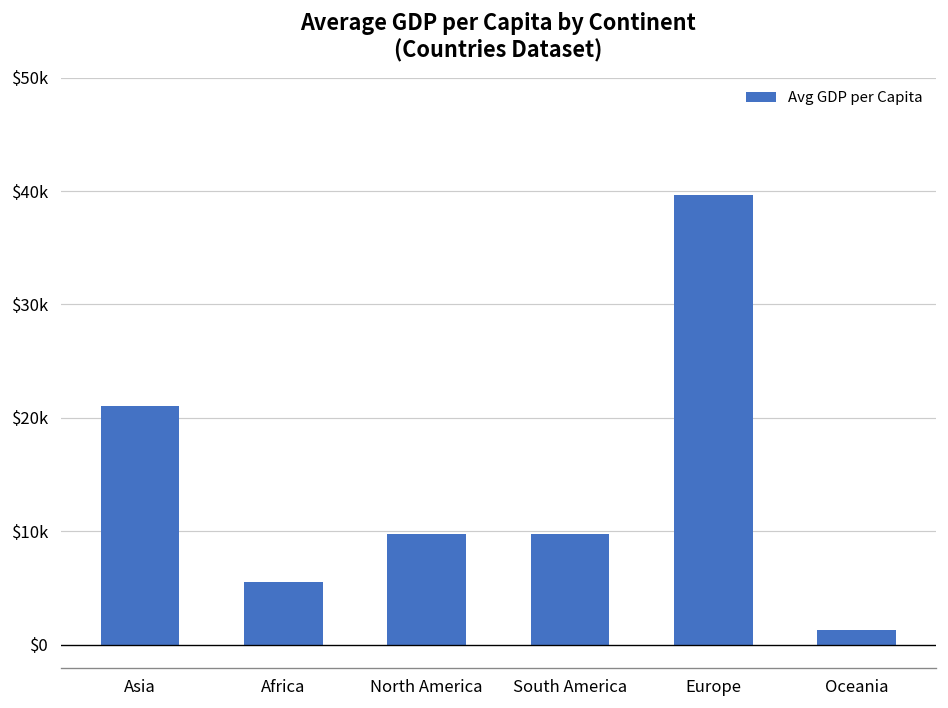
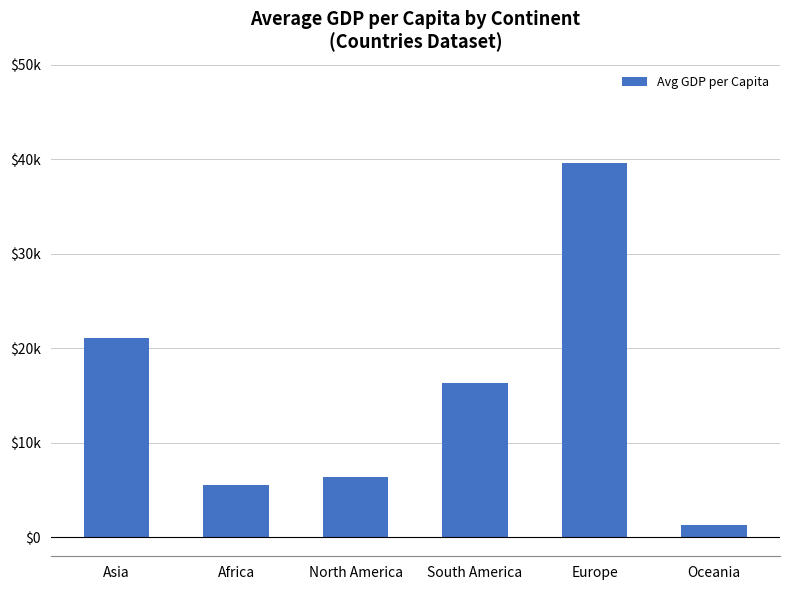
  {
    "Asia": "$21000",
    "Africa": "$6000",
-   "North America": "$10000",
-   "South America": "$10000",
+   "North America": "$6000",
+   "South America": "$16000",
    "Europe": "$40000",
    "Oceania": "$1000"
  }
